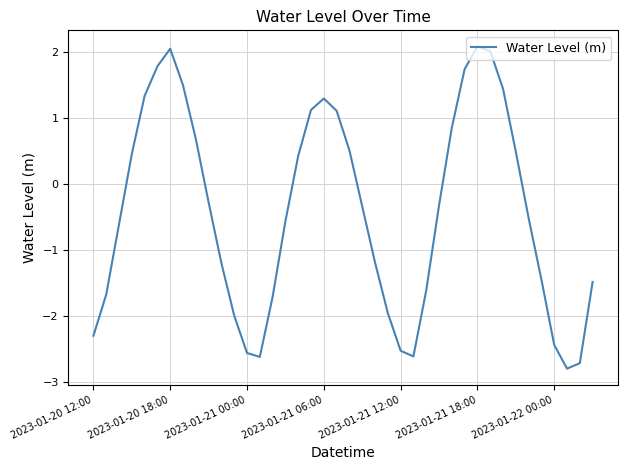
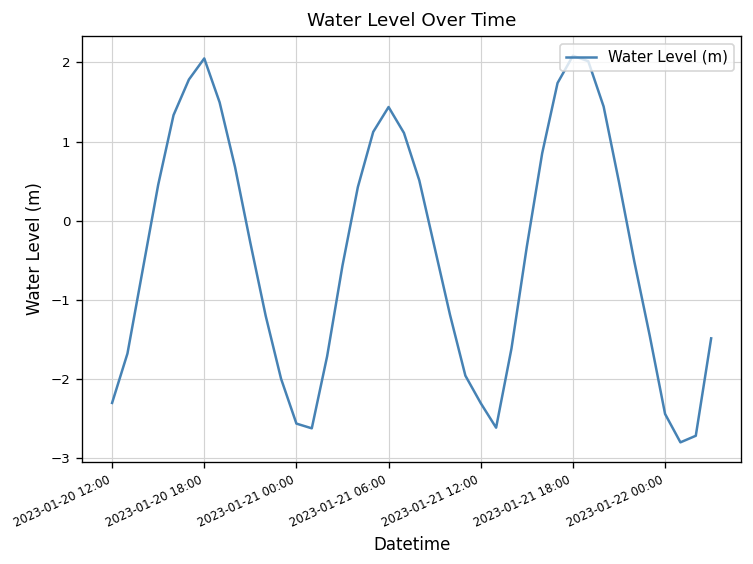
  {
    "2023-01-20 12:00": -2.3,
    "2023-01-20 18:00": 2.1,
    "2023-01-21 00:00": -2.6,
-   "2023-01-21 06:00": 1.3,
-   "2023-01-21 12:00": -2.5,
+   "2023-01-21 06:00": 1.4,
+   "2023-01-21 12:00": -2.3,
    "2023-01-22 00:00": -2.4
  }
